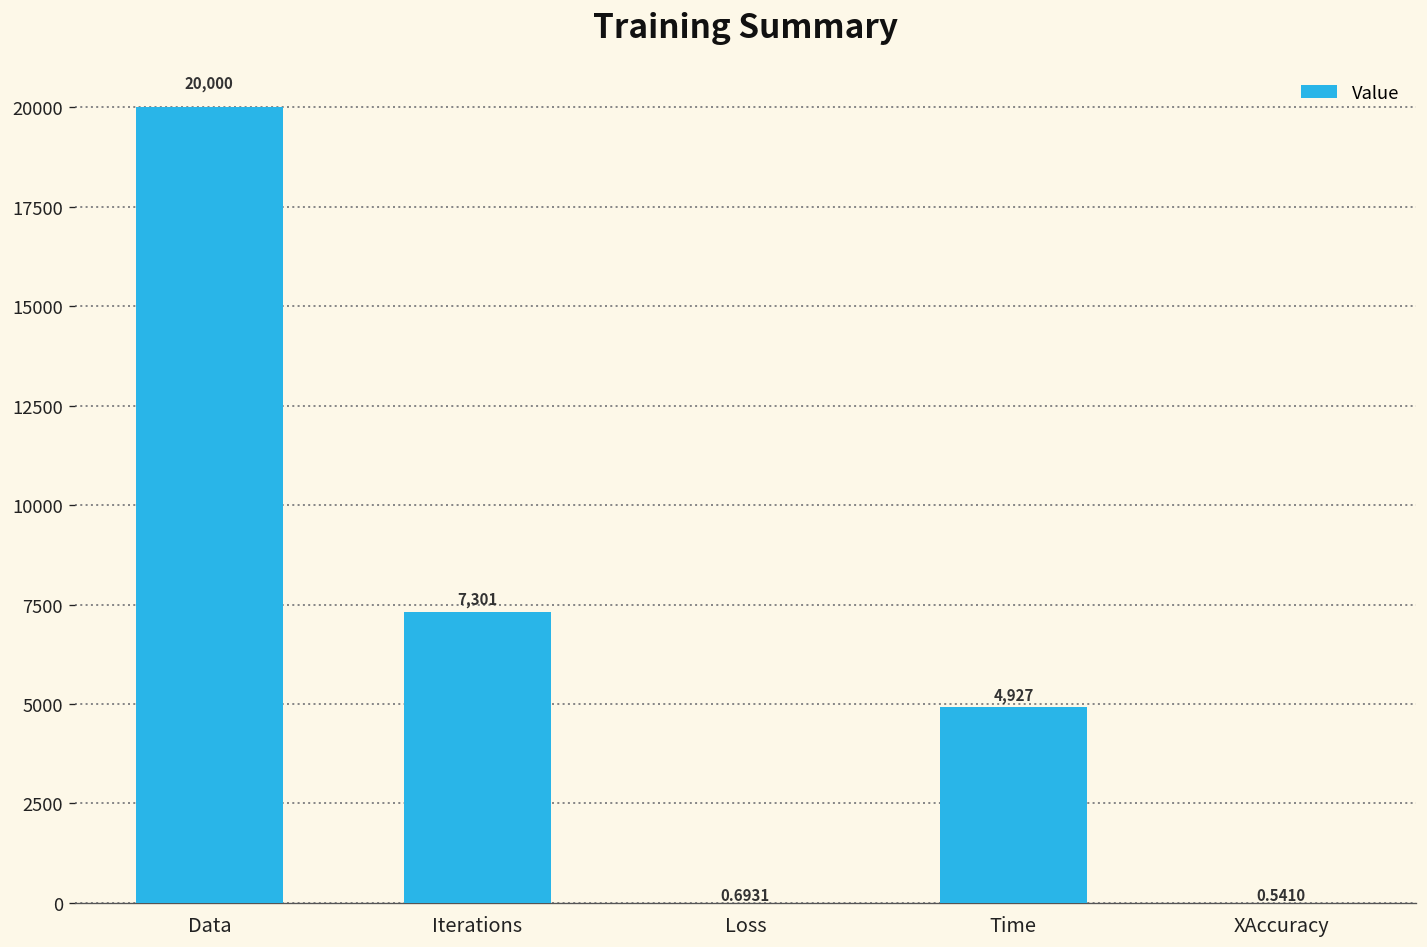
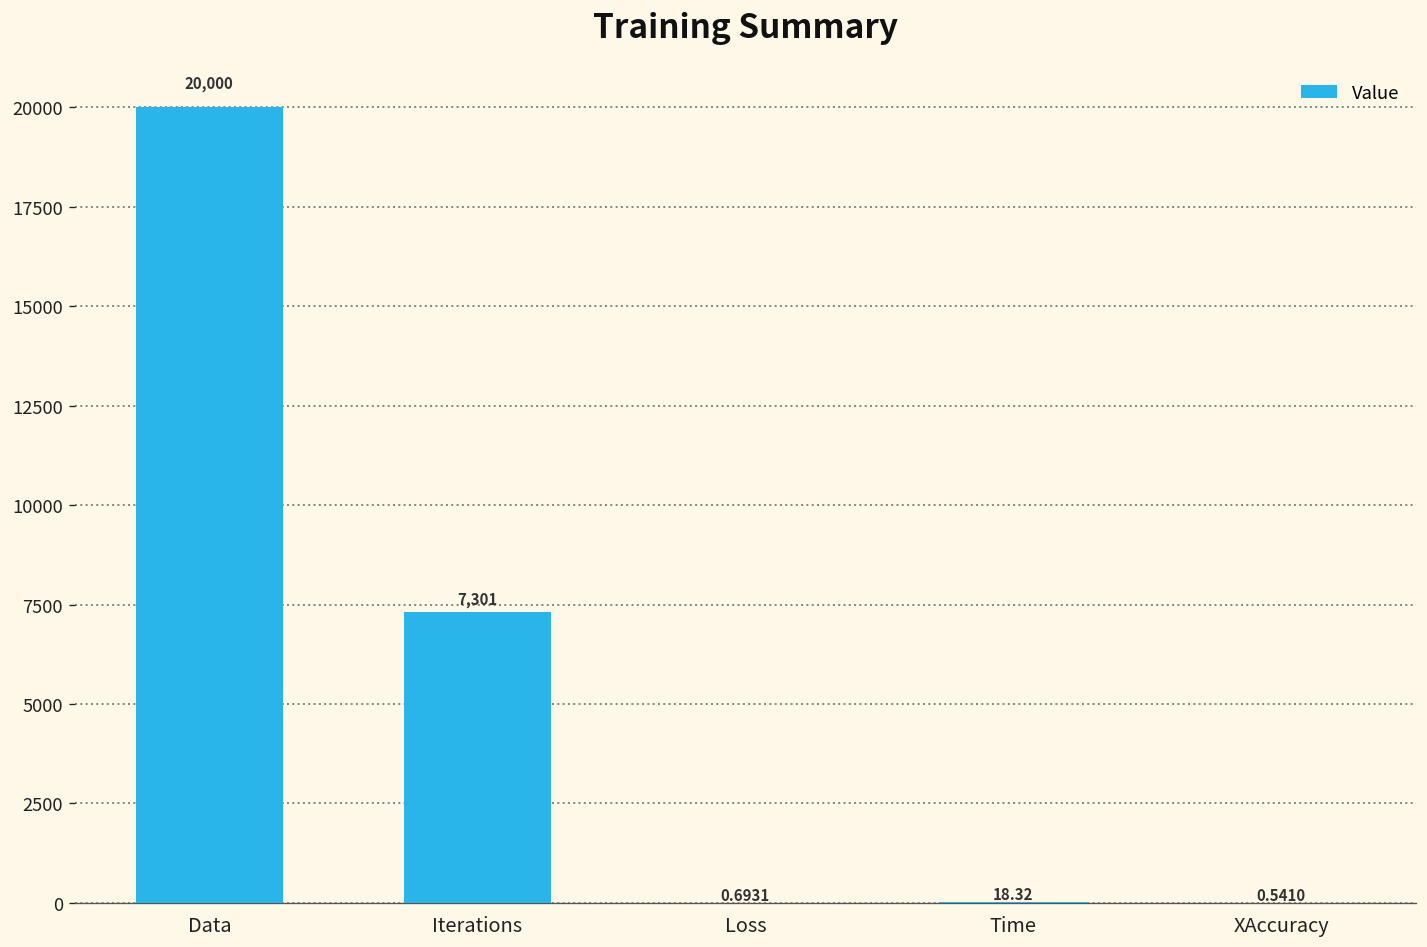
  {
    "Data": "20,000",
    "Iterations": "7,301",
    "Loss": "0.6931",
-   "Time": "4,927",
+   "Time": "18.32",
    "XAccuracy": "0.5410"
  }
